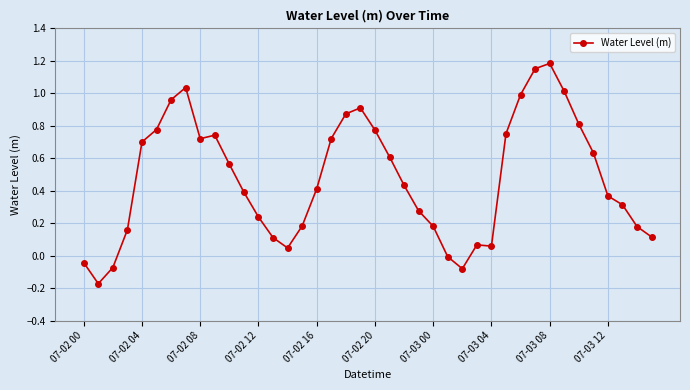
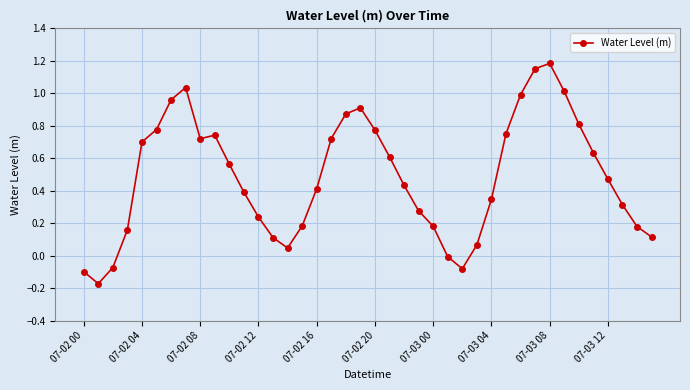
  {
-   "07-02 00": -0.04,
+   "07-02 00": -0.10,
    "07-02 04": 0.70,
    "07-02 08": 0.72,
    "07-02 12": 0.24,
    "07-02 16": 0.41,
    "07-02 20": 0.77,
    "07-03 00": 0.18,
-   "07-03 04": 0.06,
+   "07-03 04": 0.35,
    "07-03 08": 1.18,
-   "07-03 12": 0.37
+   "07-03 12": 0.47
  }
